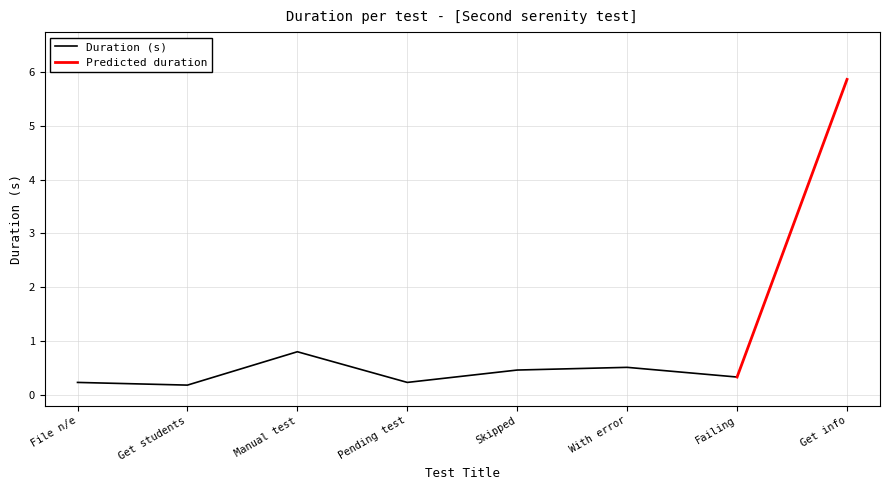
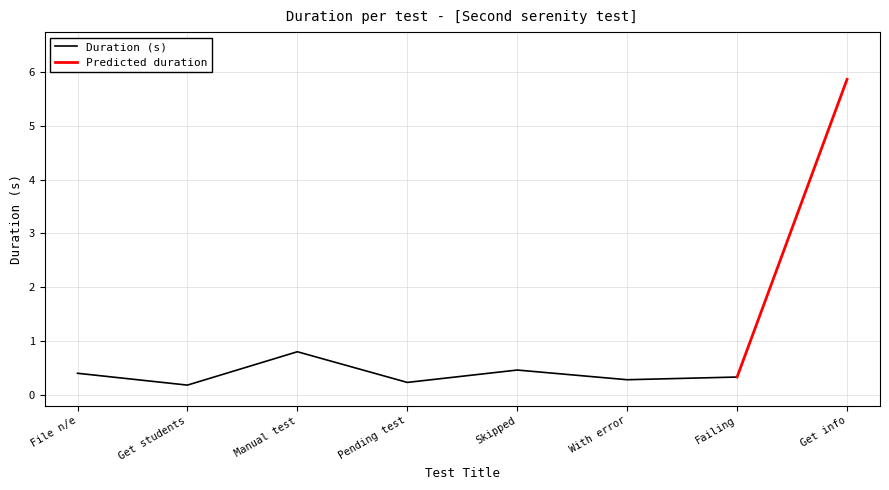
  {
    "Duration (s)": {
-     "File n/e": 0.2,
+     "File n/e": 0.4,
      "Get students": 0.2,
      "Manual test": 0.8,
      "Pending test": 0.2,
      "Skipped": 0.5,
-     "With error": 0.5
+     "With error": 0.3
    },
    "Predicted duration": {
      "Get info": 5.9
    }
  }
